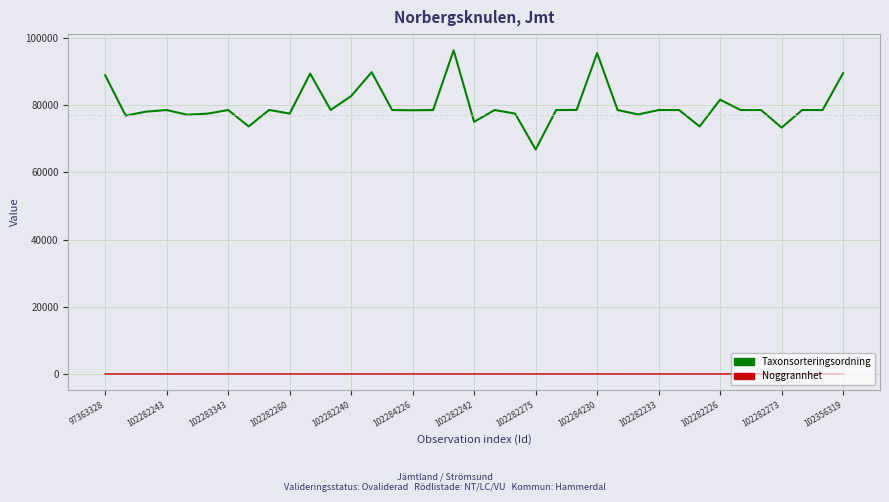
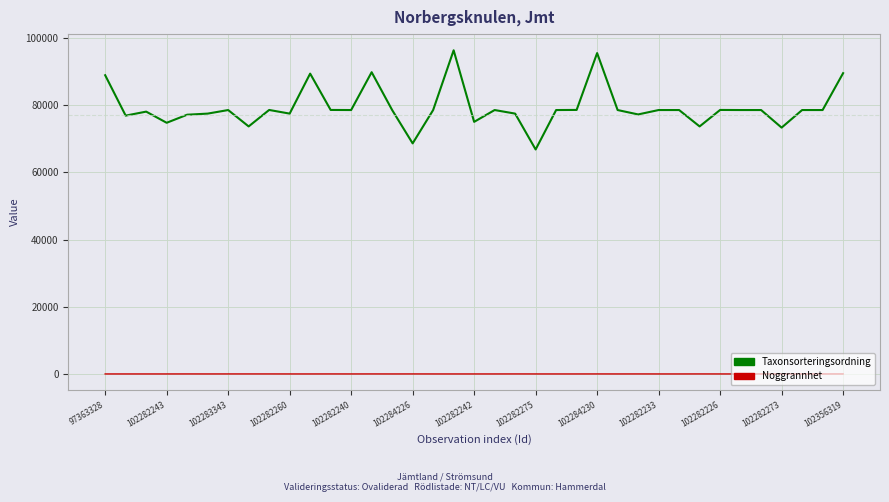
  {
    "Taxonsorteringsordning": {
      "97363328": 89000,
-     "102282243": 79000,
+     "102282243": 75000,
      "102283343": 79000,
      "102282260": 78000,
-     "102282240": 83000,
-     "102284226": 79000,
+     "102282240": 79000,
+     "102284226": 69000,
      "102282242": 75000,
      "102282275": 67000,
      "102284230": 96000,
      "102282233": 79000,
-     "102282226": 82000,
+     "102282226": 79000,
      "102282273": 73000,
      "102356319": 90000
    },
    "Noggrannhet": {
      "97363328": 0,
      "102282243": 0,
      "102283343": 0,
      "102282260": 0,
      "102282240": 0,
      "102284226": 0,
      "102282242": 0,
      "102282275": 0,
      "102284230": 0,
      "102282233": 0,
      "102282226": 0
    }
  }
